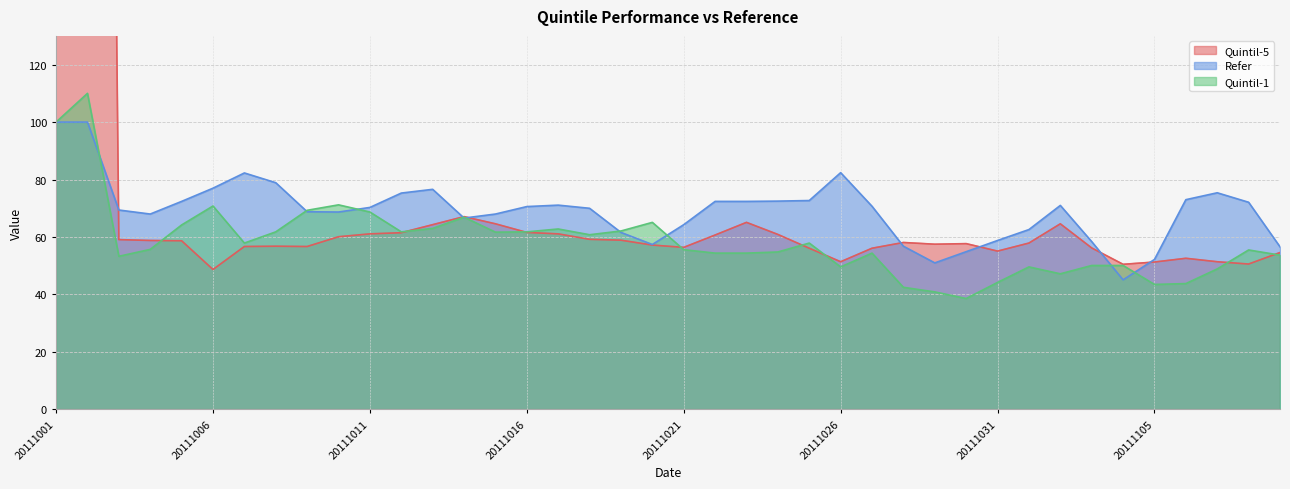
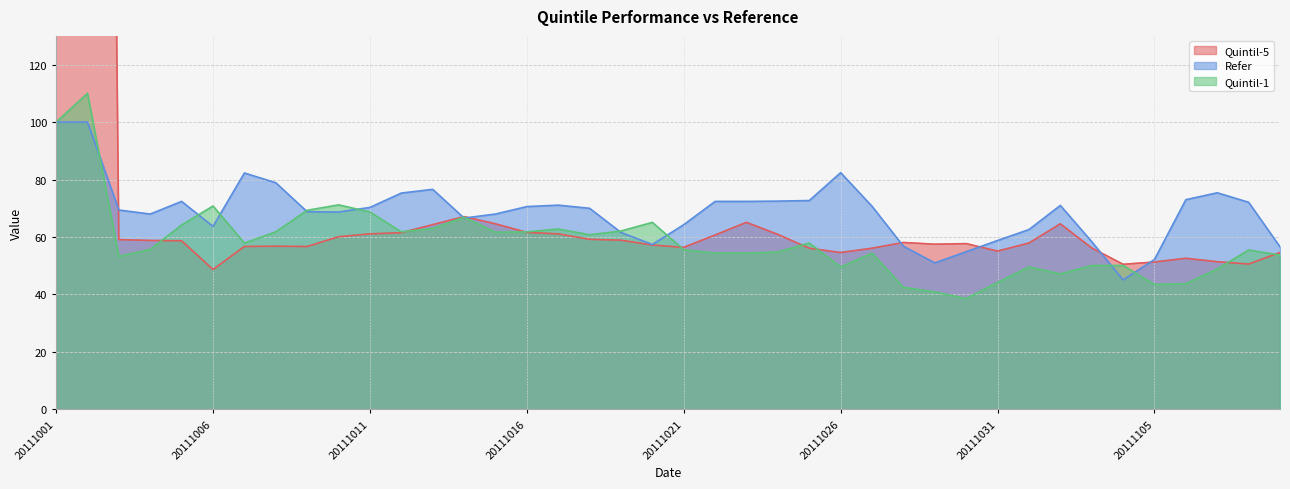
  {
    "Quintil-5": {
      "20111006": 49,
      "20111011": 61,
-     "20111026": 51,
+     "20111026": 55,
      "20111031": 55,
      "20111105": 51
    },
    "Refer": {
-     "20111006": 77,
+     "20111006": 64,
      "20111011": 70,
      "20111016": 71,
      "20111021": 64,
      "20111026": 82,
      "20111031": 59,
      "20111105": 52
    },
    "Quintil-1": {
      "20111006": 71,
      "20111011": 69,
      "20111026": 50,
      "20111031": 44,
      "20111105": 44
    }
  }
